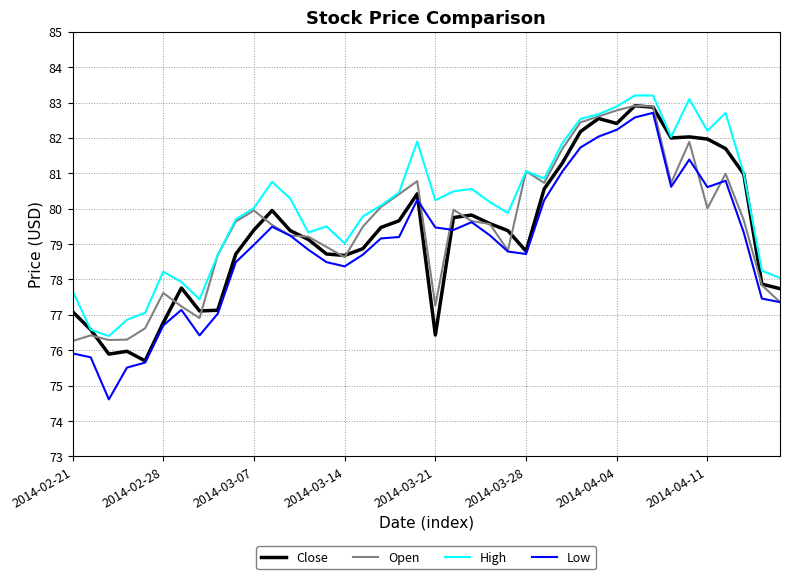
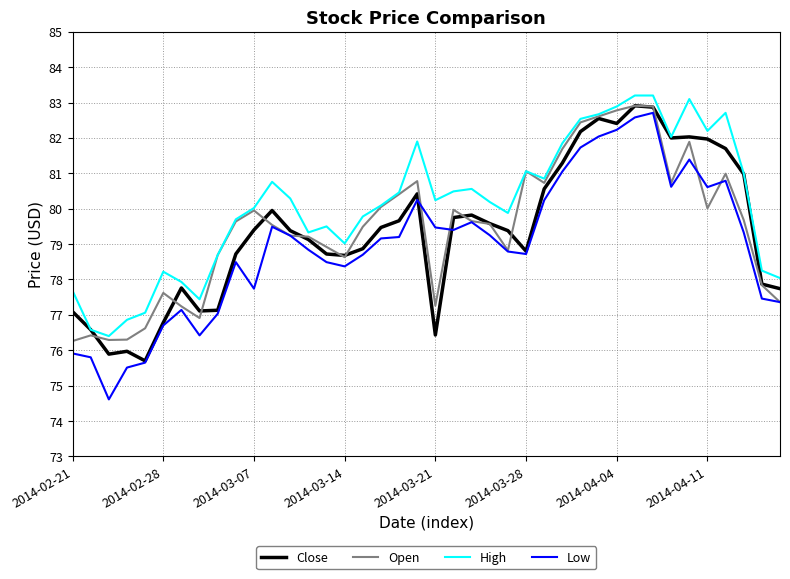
  {
    "Close": {
      "2014-02-21": 77.1,
      "2014-02-28": 76.8,
      "2014-03-07": 79.4,
      "2014-03-21": 76.4,
      "2014-03-28": 78.8,
      "2014-04-04": 82.4,
      "2014-04-11": 82.0
    },
    "Open": {
      "2014-02-21": 76.3,
      "2014-02-28": 77.6,
      "2014-03-21": 77.3,
      "2014-04-04": 82.8,
      "2014-04-11": 80.0
    },
    "High": {
      "2014-02-21": 77.7,
      "2014-02-28": 78.2,
      "2014-03-14": 79.0,
      "2014-03-21": 80.2,
      "2014-04-04": 82.9,
      "2014-04-11": 82.2
    },
    "Low": {
      "2014-02-21": 75.9,
      "2014-02-28": 76.7,
-     "2014-03-07": 79.0,
+     "2014-03-07": 77.7,
      "2014-03-14": 78.4,
      "2014-03-21": 79.5,
      "2014-03-28": 78.7,
      "2014-04-04": 82.2,
      "2014-04-11": 80.6
    }
  }
